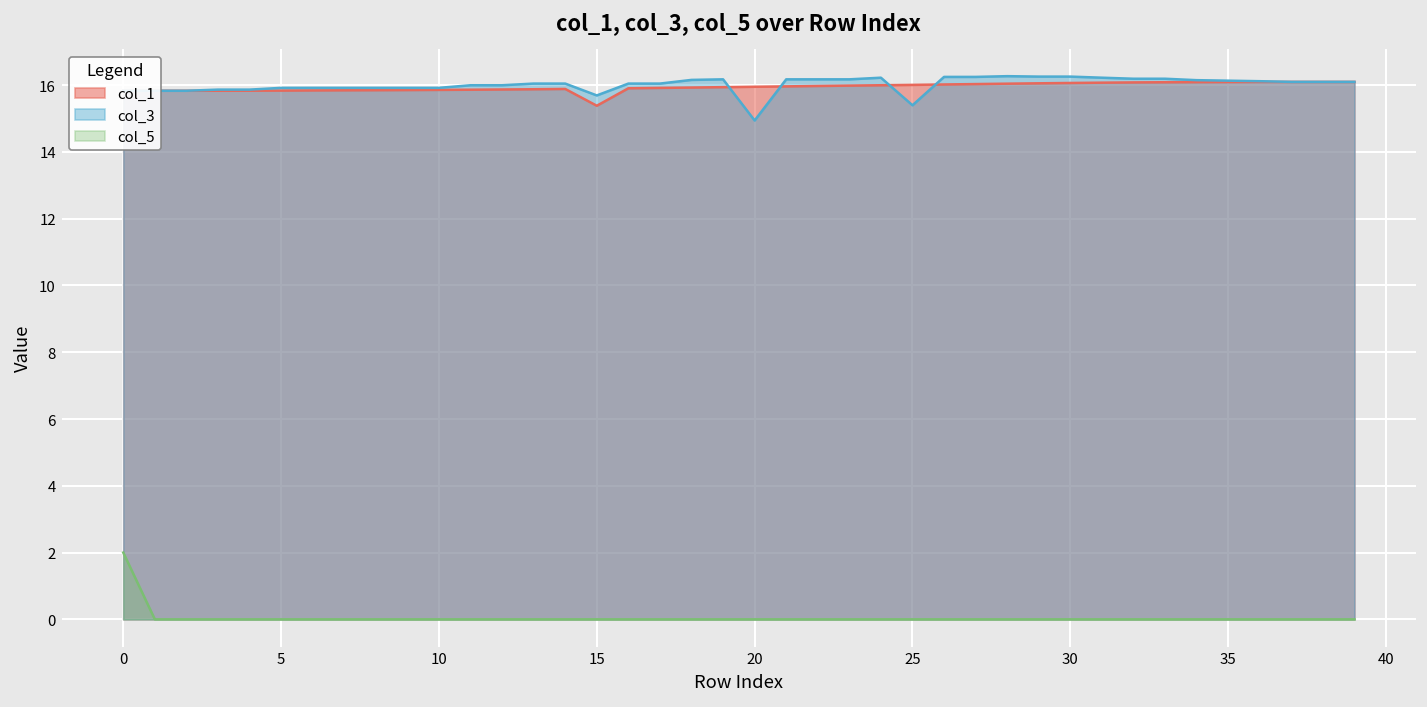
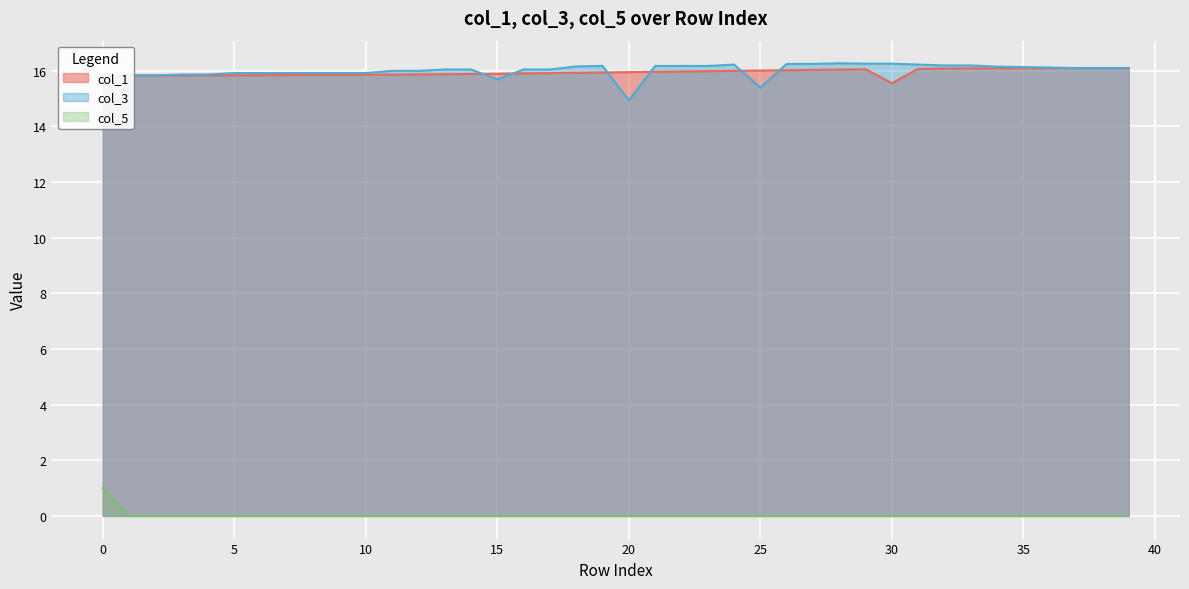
  {
    "col_1": {
-     "15": 15.4,
+     "15": 15.9,
      "20": 16.0,
      "25": 16.0,
-     "30": 16.1
+     "30": 15.6
    },
    "col_3": {
      "15": 15.7,
      "20": 14.9,
      "25": 15.4,
      "30": 16.3
    },
    "col_5": {
-     "0": 2,
+     "0": 1,
      "5": 0,
      "10": 0,
      "15": 0,
      "20": 0,
      "25": 0,
      "30": 0,
      "35": 0
    }
  }
